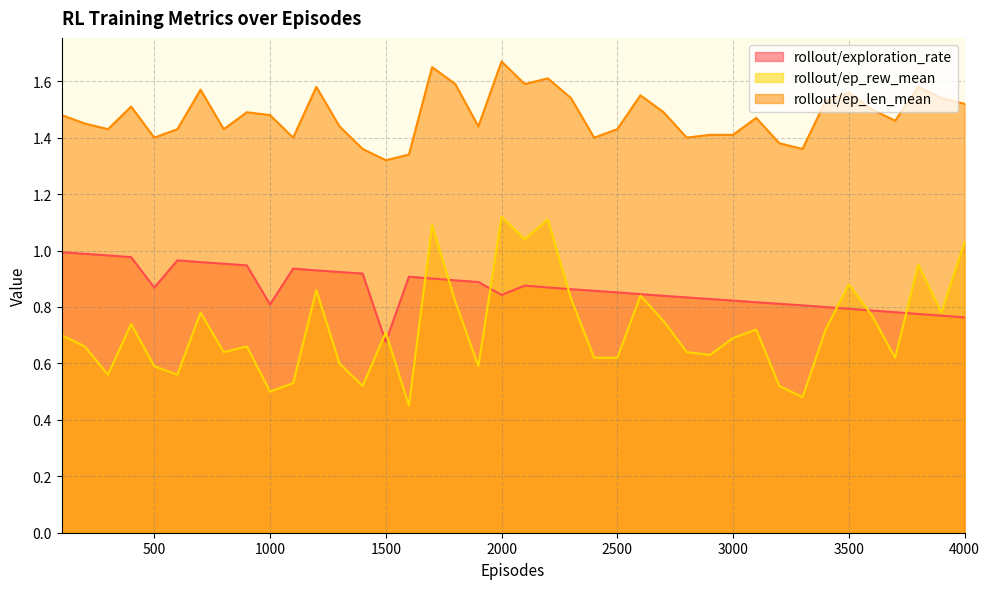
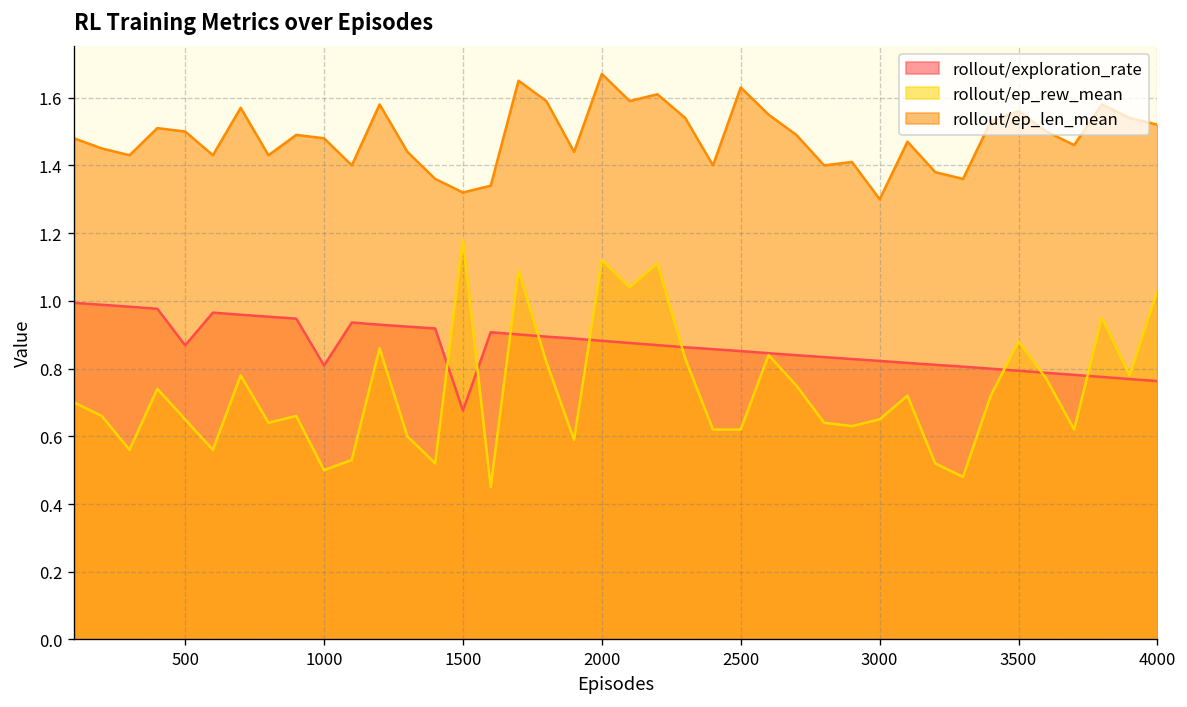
  {
    "rollout/exploration_rate": {
      "500": 0.87,
      "1000": 0.81,
      "1500": 0.68,
-     "2000": 0.84,
+     "2000": 0.88,
      "2500": 0.85,
      "3000": 0.82,
      "3500": 0.79,
      "4000": 0.76
    },
    "rollout/ep_rew_mean": {
-     "500": 0.59,
+     "500": 0.65,
      "1000": 0.50,
-     "1500": 0.71,
+     "1500": 1.18,
      "2000": 1.12,
      "2500": 0.62,
-     "3000": 0.69,
+     "3000": 0.65,
      "3500": 0.88,
      "4000": 1.03
    },
    "rollout/ep_len_mean": {
-     "500": 1.4,
+     "500": 1.5,
      "1000": 1.48,
      "1500": 1.32,
      "2000": 1.67,
-     "2500": 1.43,
-     "3000": 1.41,
+     "2500": 1.63,
+     "3000": 1.30,
      "4000": 1.52
    }
  }
